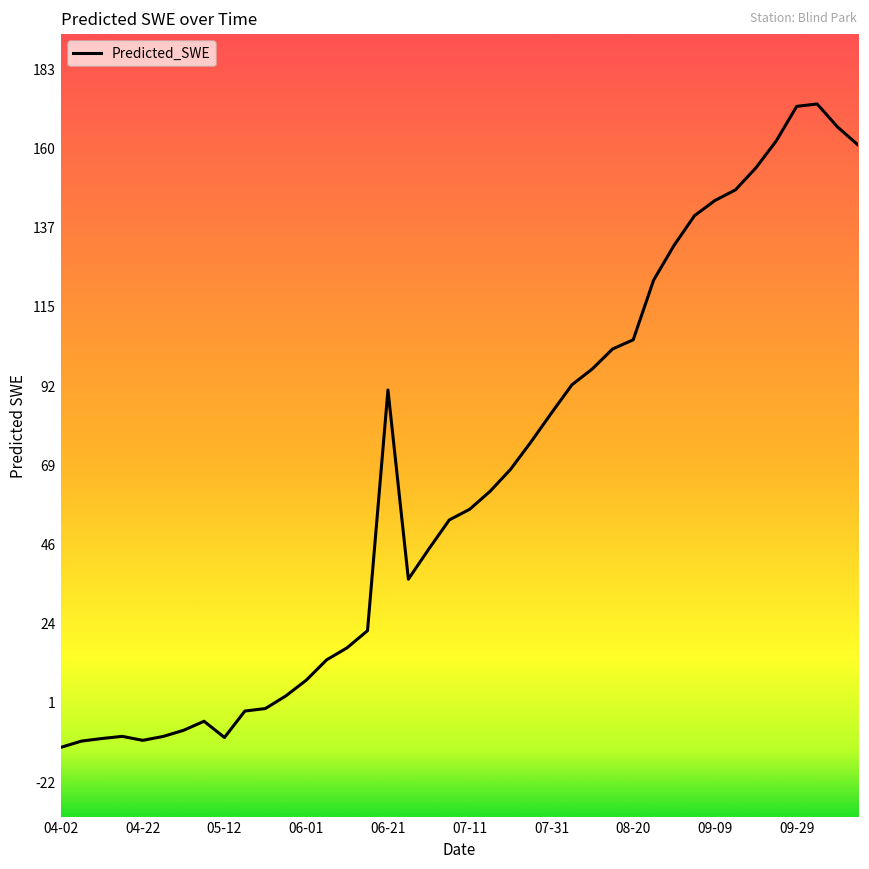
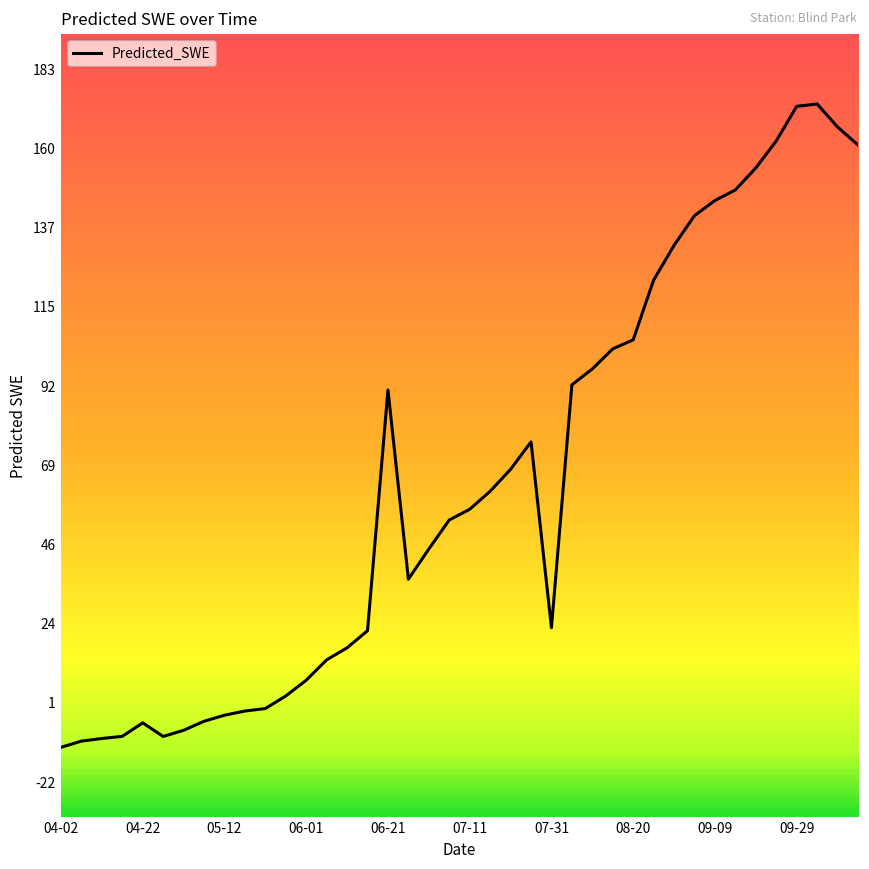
  {
    "04-02": -12,
-   "04-22": -10,
-   "05-12": -9,
+   "04-22": -5,
+   "05-12": -3,
    "06-01": 7,
    "06-21": 91,
    "07-11": 56,
-   "07-31": 84,
+   "07-31": 22,
    "08-20": 105,
    "09-09": 145,
    "09-29": 172
  }
